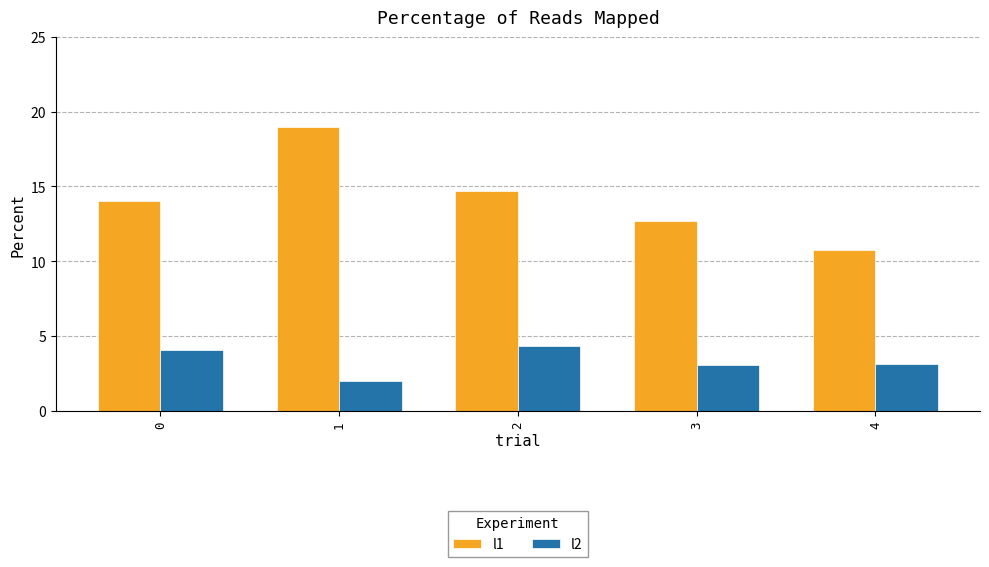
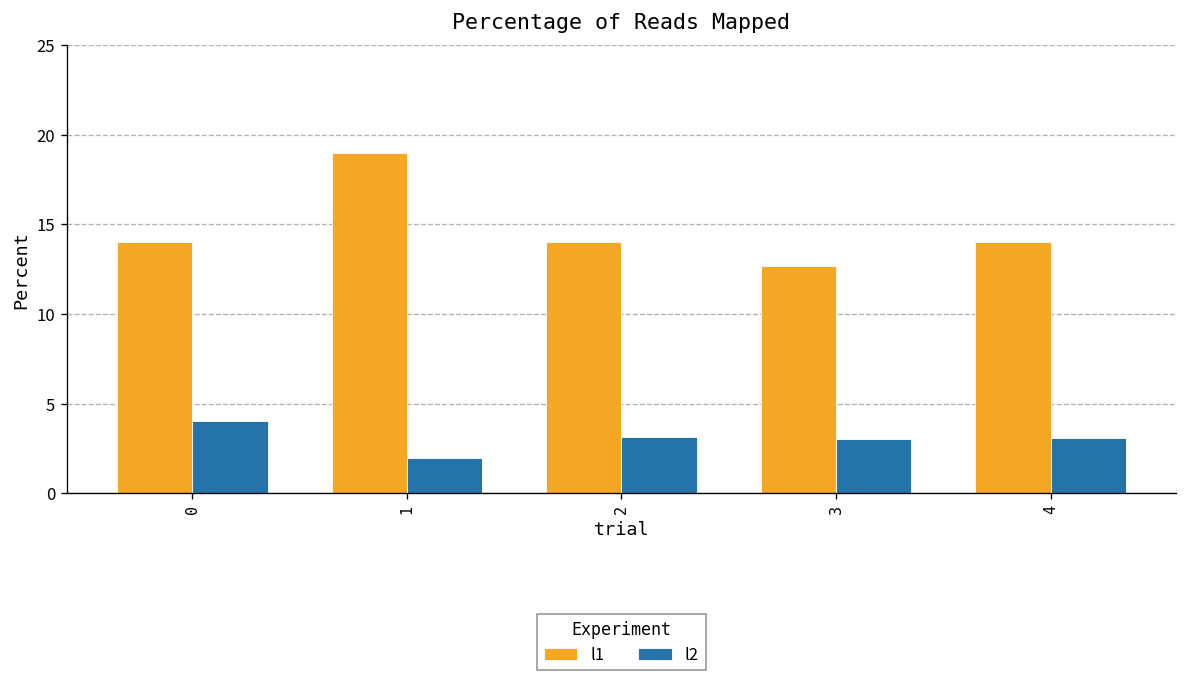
  {
    "l1": {
      "0": 14.0,
      "1": 19.0,
-     "2": 14.7,
+     "2": 14.0,
      "3": 12.7,
-     "4": 10.8
+     "4": 14.0
    },
    "l2": {
      "0": 4.1,
      "1": 1.9,
-     "2": 4.3,
+     "2": 3.1,
      "3": 3.0,
      "4": 3.1
    }
  }
